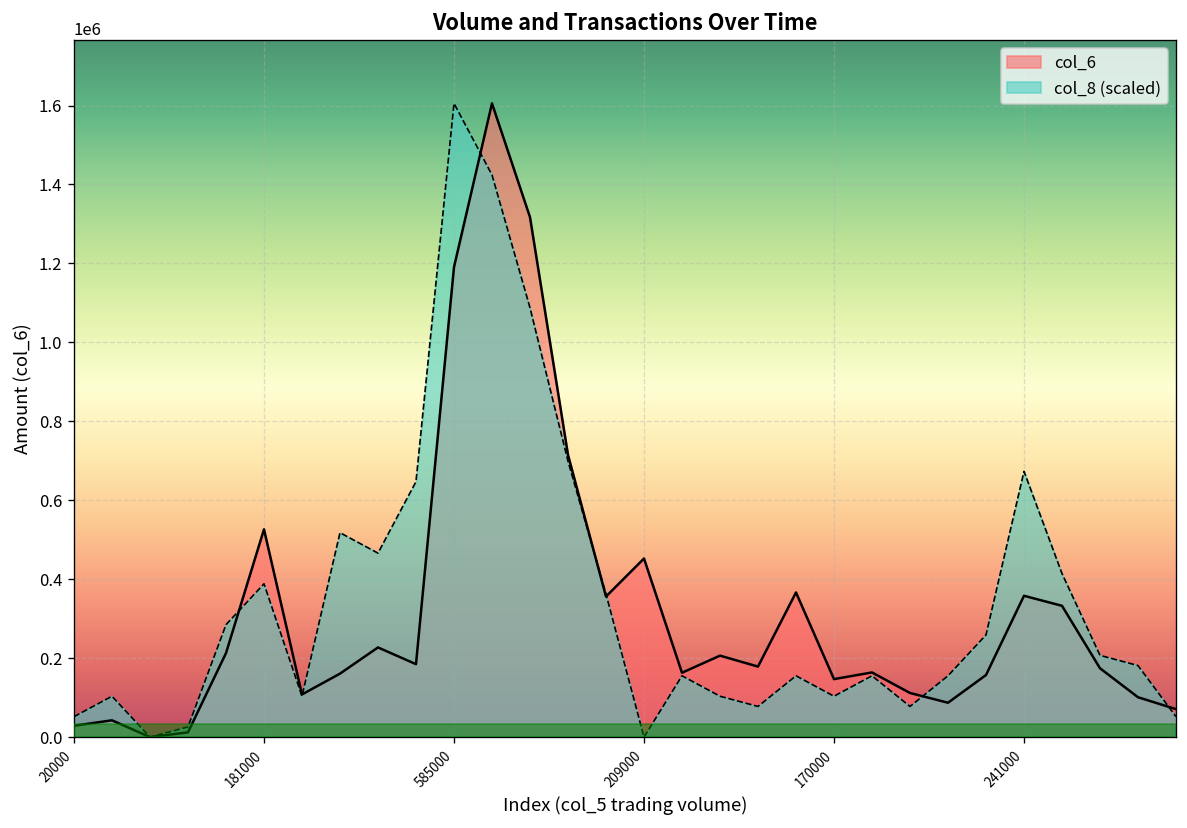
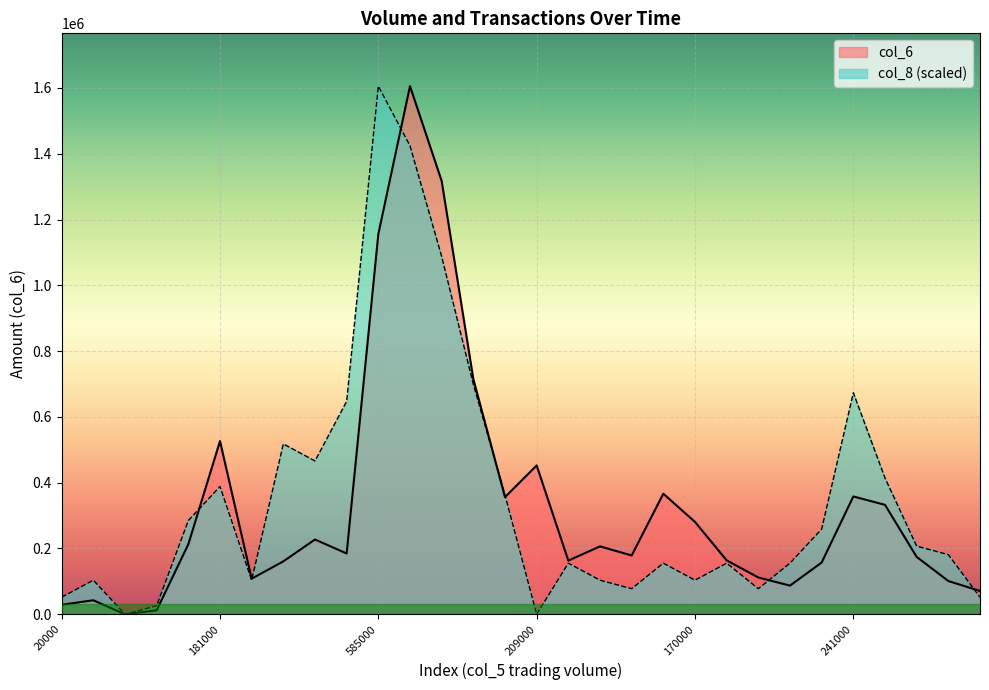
  {
    "col_6": {
      "181000": 530000,
-     "585000": 1190000,
+     "585000": 1160000,
      "209000": 450000,
-     "170000": 150000,
+     "170000": 280000,
      "241000": 360000
    },
    "col_8 (scaled)": {
      "20000": 50000,
      "181000": 390000,
      "585000": 1610000,
      "170000": 100000,
      "241000": 670000
    }
  }
